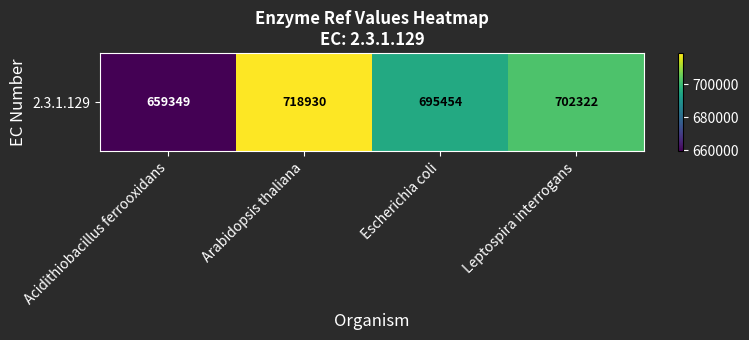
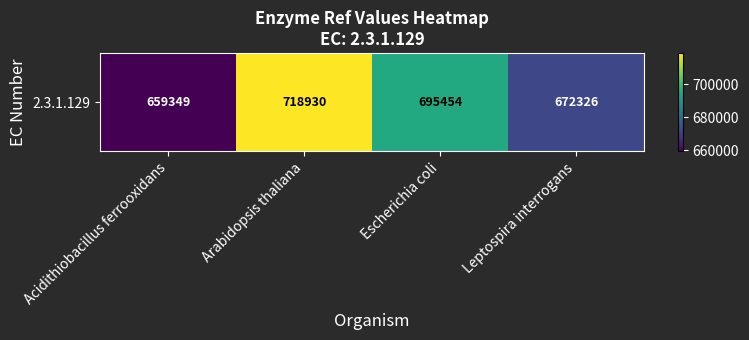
  {
    "2.3.1.129": {
      "Acidithiobacillus ferrooxidans": 659349,
      "Arabidopsis thaliana": 718930,
      "Escherichia coli": 695454,
-     "Leptospira interrogans": 702322
+     "Leptospira interrogans": 672326
    }
  }
